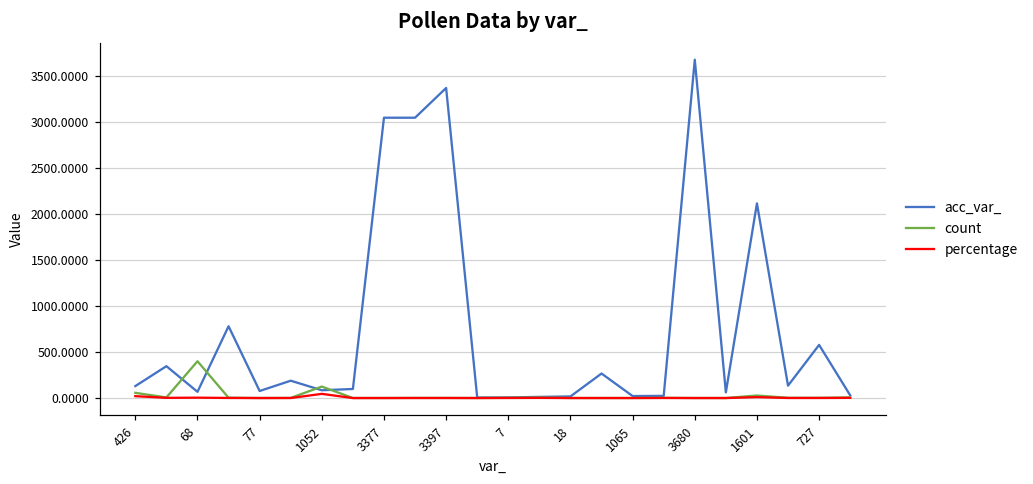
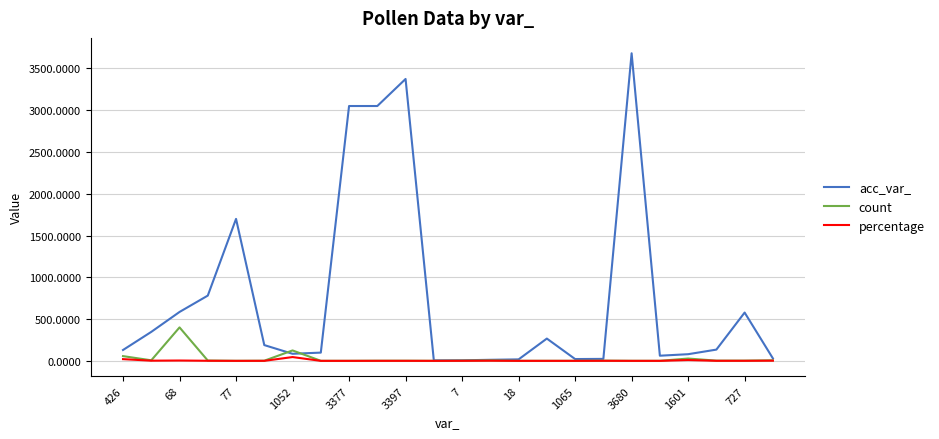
  {
    "acc_var_": {
      "426": 100,
-     "68": 100,
-     "77": 100,
+     "68": 600,
+     "77": 1700,
      "1052": 100,
      "3377": 3000,
      "3397": 3400,
      "3680": 3700,
-     "1601": 2100,
+     "1601": 100,
      "727": 600
    },
    "count": {
      "426": 100,
      "68": 400,
      "1052": 100
    },
    "percentage": {
      "426": 0,
      "68": 0,
      "1052": 0
    }
  }
